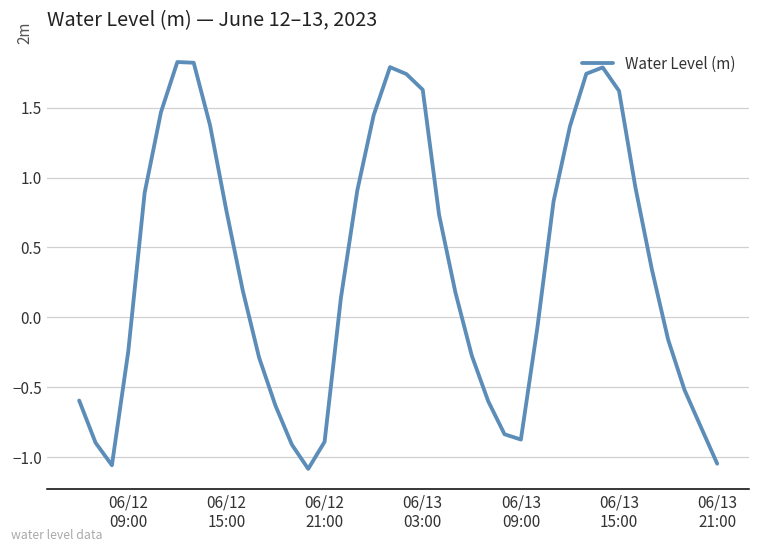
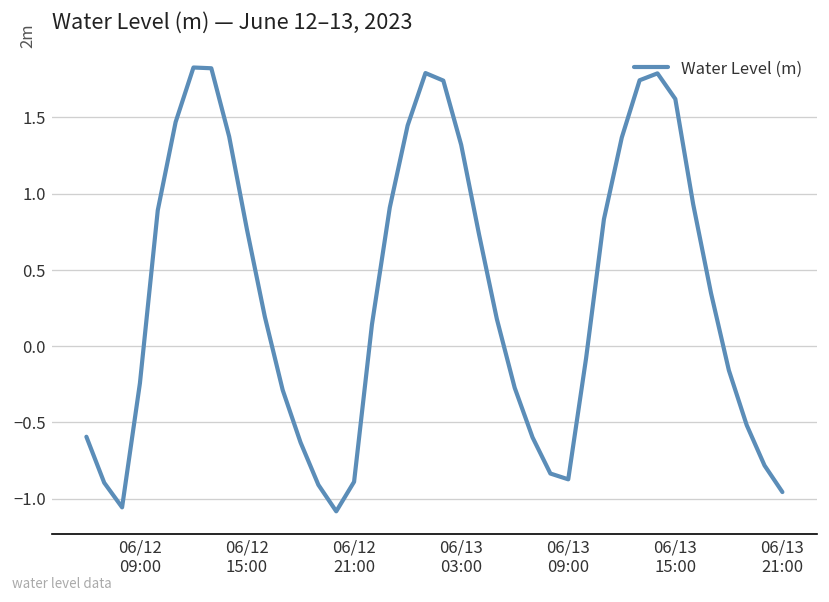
  {
    "06/12 09:00": -0.24,
    "06/12 15:00": 0.76,
    "06/12 21:00": -0.89,
-   "06/13 03:00": 1.63,
+   "06/13 03:00": 1.32,
    "06/13 09:00": -0.87,
    "06/13 15:00": 1.62,
-   "06/13 21:00": -1.05
+   "06/13 21:00": -0.96
  }
